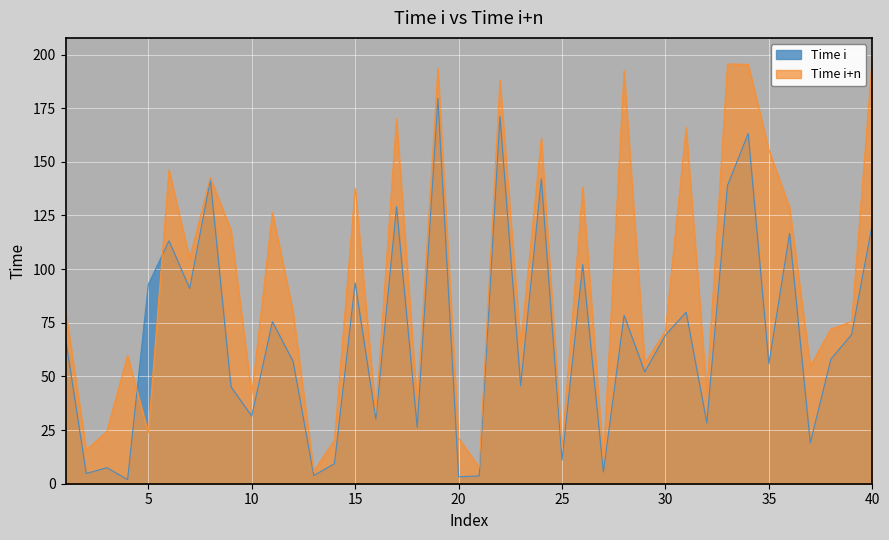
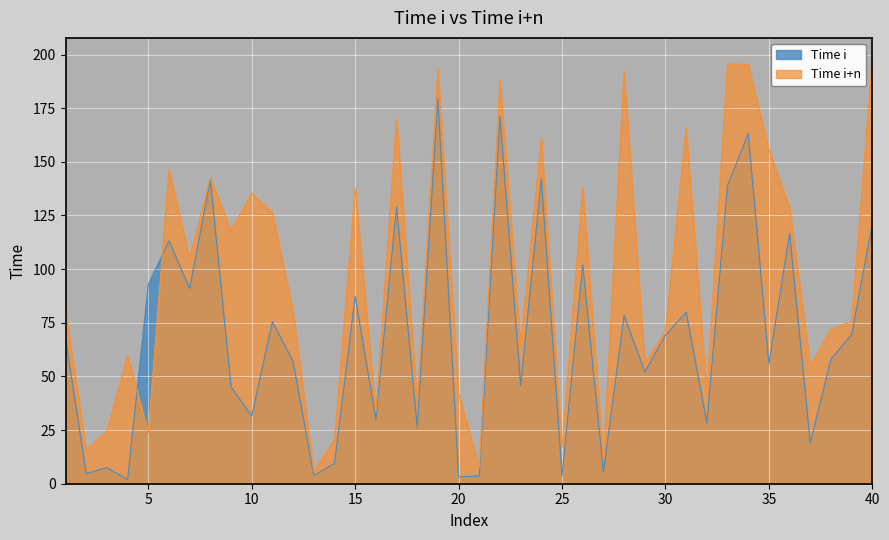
  {
    "Time i": {
      "5": 93,
      "10": 32,
-     "15": 94,
+     "15": 87,
      "20": 3,
-     "25": 11,
+     "25": 4,
      "30": 69,
      "35": 56,
      "40": 121
    },
    "Time i+n": {
      "5": 24,
-     "10": 42,
+     "10": 135,
      "15": 138,
-     "20": 21,
+     "20": 42,
      "25": 17,
      "30": 71,
      "35": 156,
      "40": 198
    }
  }
